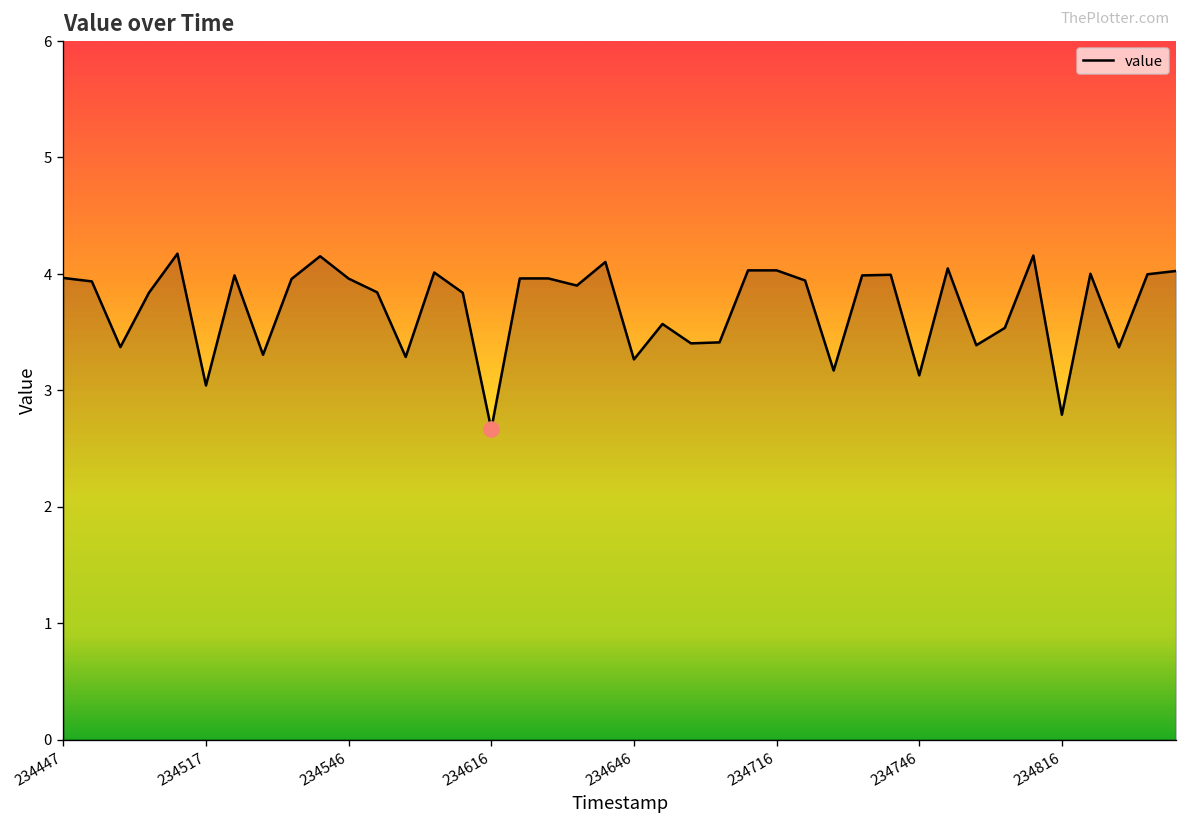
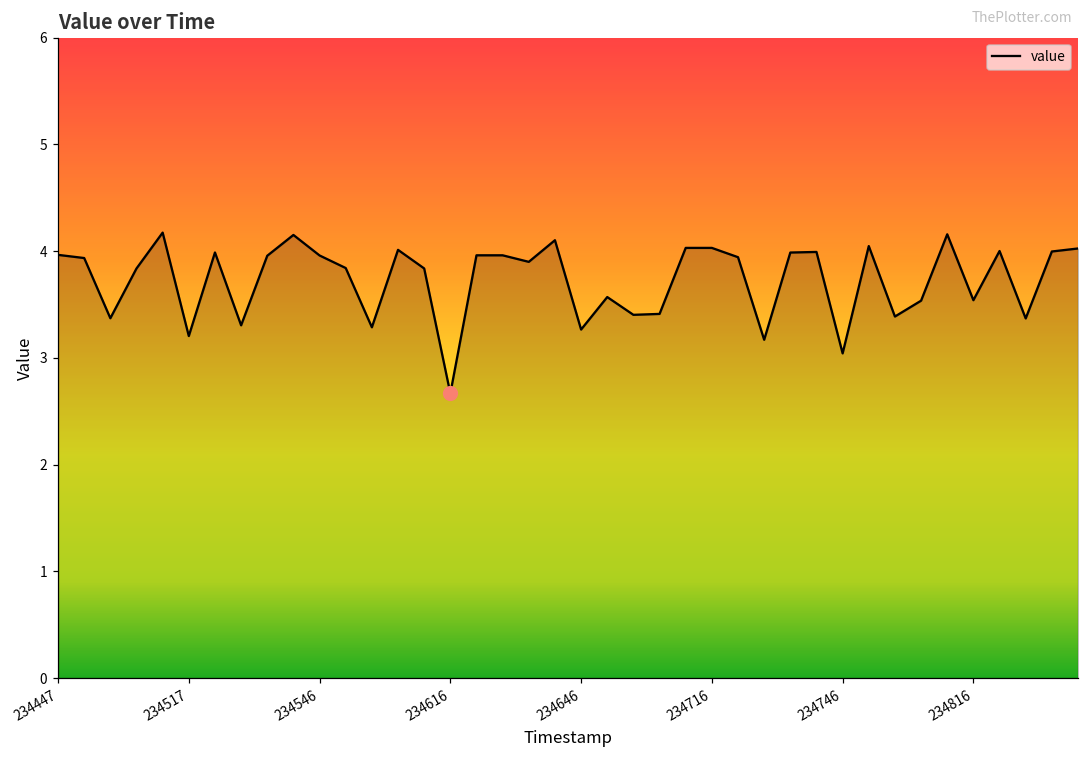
  {
    "value": {
      "234447": 4.0,
-     "234517": 3.0,
+     "234517": 3.2,
      "234546": 4.0,
      "234646": 3.3,
      "234716": 4.0,
-     "234746": 3.1,
-     "234816": 2.8
+     "234746": 3.0,
+     "234816": 3.5
    }
  }
